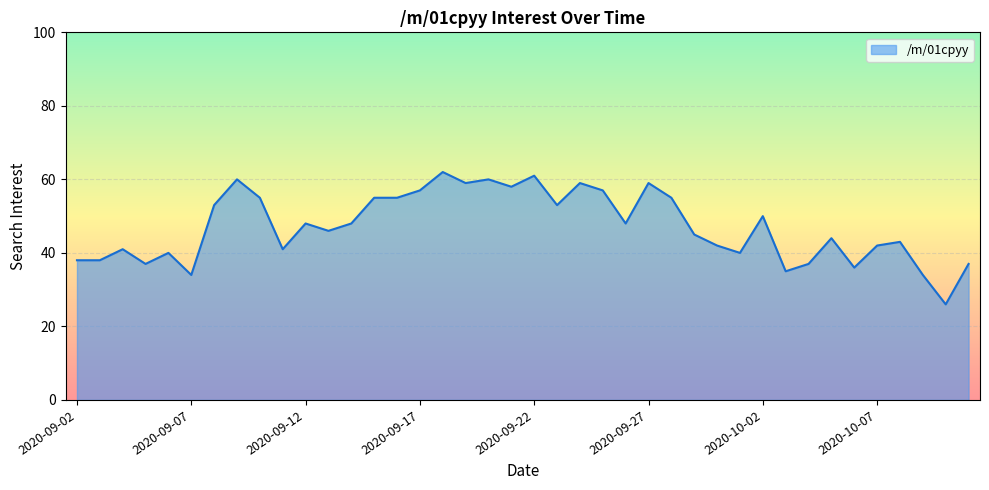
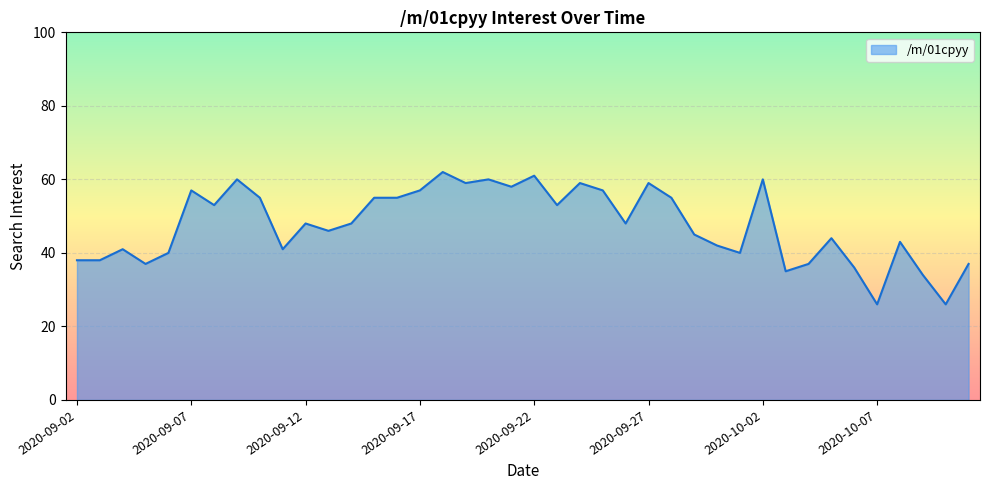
  {
    "2020-09-02": 38,
-   "2020-09-07": 34,
+   "2020-09-07": 57,
    "2020-09-12": 48,
    "2020-09-17": 57,
    "2020-09-22": 61,
    "2020-09-27": 59,
-   "2020-10-02": 50,
-   "2020-10-07": 42
+   "2020-10-02": 60,
+   "2020-10-07": 26
  }
